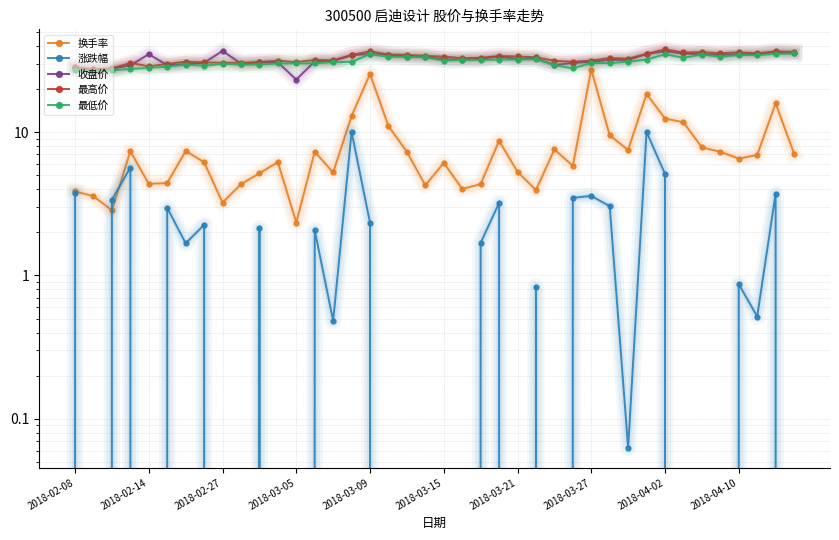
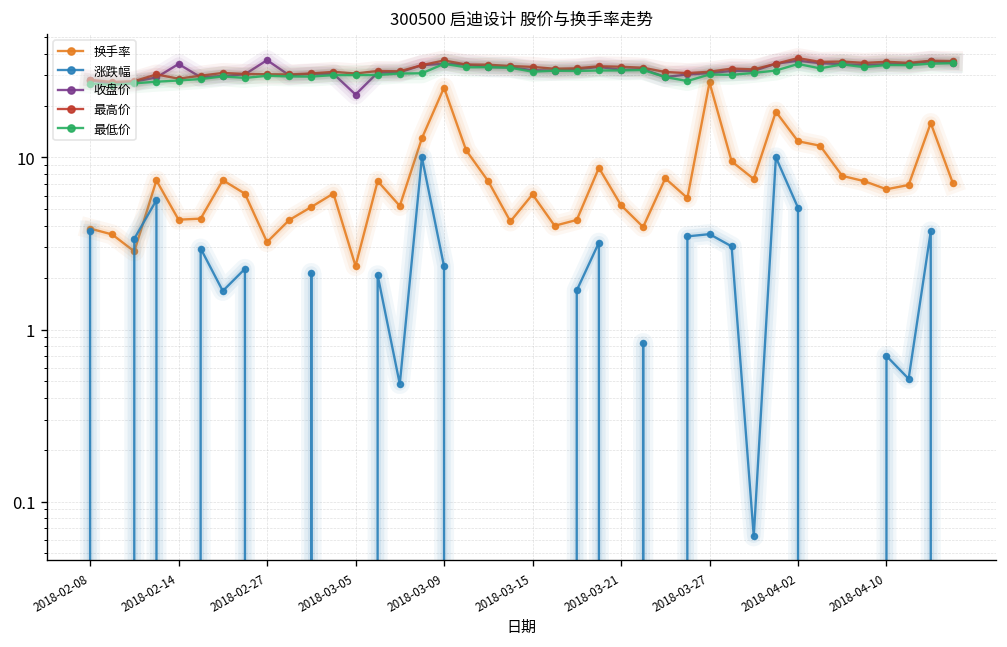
  {
    "换手率": {
      "2018-02-14": 4.3,
      "2018-02-27": 3.2,
      "2018-03-05": 2.3,
      "2018-03-09": 25,
      "2018-03-15": 6.1,
      "2018-03-21": 5.3,
      "2018-03-27": 27,
      "2018-04-02": 12,
      "2018-04-10": 7
    },
    "涨跌幅": {
      "2018-03-09": 2.3,
      "2018-03-27": 3.6,
      "2018-04-02": 5.1,
-     "2018-04-10": 0.9
+     "2018-04-10": 0.7
    },
    "收盘价": {
      "2018-02-14": 35,
      "2018-02-27": 37,
      "2018-03-05": 23
    },
    "最高价": {
      "2018-03-09": 37,
      "2018-03-15": 34
    },
    "最低价": {
      "2018-04-02": 35
    }
  }
